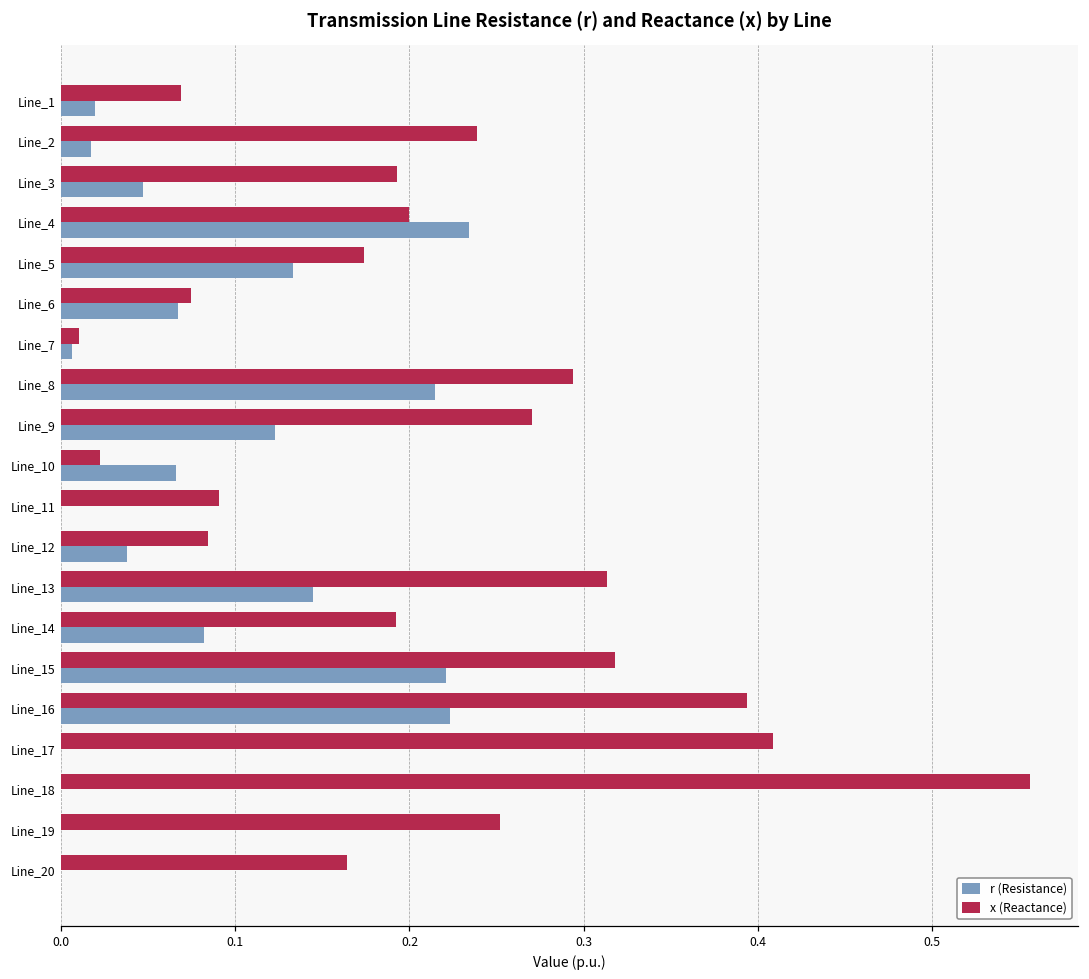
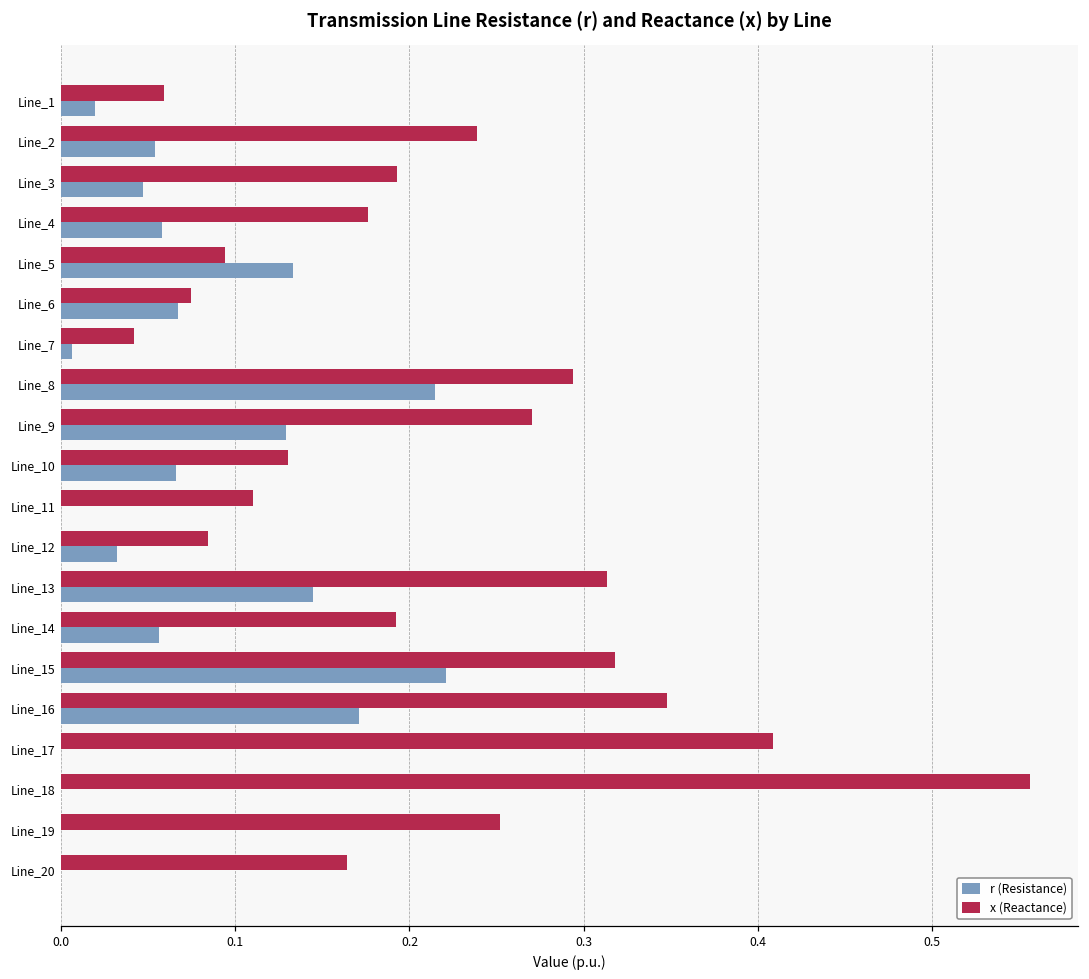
  {
    "r (Resistance)": {
      "Line_1": 0.019,
-     "Line_2": 0.017,
+     "Line_2": 0.054,
      "Line_3": 0.047,
-     "Line_4": 0.234,
+     "Line_4": 0.058,
      "Line_5": 0.133,
      "Line_6": 0.067,
      "Line_7": 0.006,
      "Line_8": 0.215,
-     "Line_9": 0.123,
+     "Line_9": 0.129,
      "Line_10": 0.066,
      "Line_11": 0.000,
-     "Line_12": 0.038,
+     "Line_12": 0.032,
      "Line_13": 0.145,
-     "Line_14": 0.082,
+     "Line_14": 0.056,
      "Line_15": 0.221,
-     "Line_16": 0.223,
+     "Line_16": 0.171,
      "Line_17": 0.000,
      "Line_18": 0.000,
      "Line_19": 0.000,
      "Line_20": 0.000
    },
    "x (Reactance)": {
-     "Line_1": 0.069,
+     "Line_1": 0.059,
      "Line_2": 0.239,
      "Line_3": 0.193,
-     "Line_4": 0.200,
-     "Line_5": 0.174,
+     "Line_4": 0.176,
+     "Line_5": 0.094,
      "Line_6": 0.075,
-     "Line_7": 0.010,
+     "Line_7": 0.042,
      "Line_8": 0.294,
      "Line_9": 0.271,
-     "Line_10": 0.022,
-     "Line_11": 0.091,
+     "Line_10": 0.130,
+     "Line_11": 0.110,
      "Line_12": 0.085,
      "Line_13": 0.314,
      "Line_14": 0.192,
      "Line_15": 0.318,
-     "Line_16": 0.394,
+     "Line_16": 0.348,
      "Line_17": 0.409,
      "Line_18": 0.556,
      "Line_19": 0.252,
      "Line_20": 0.164
    }
  }
